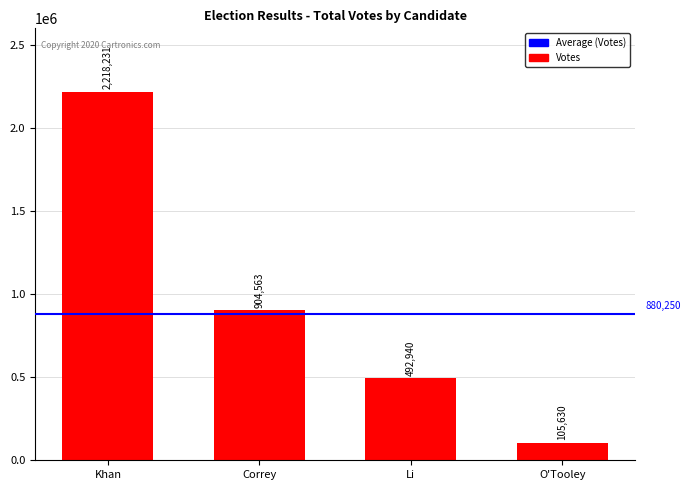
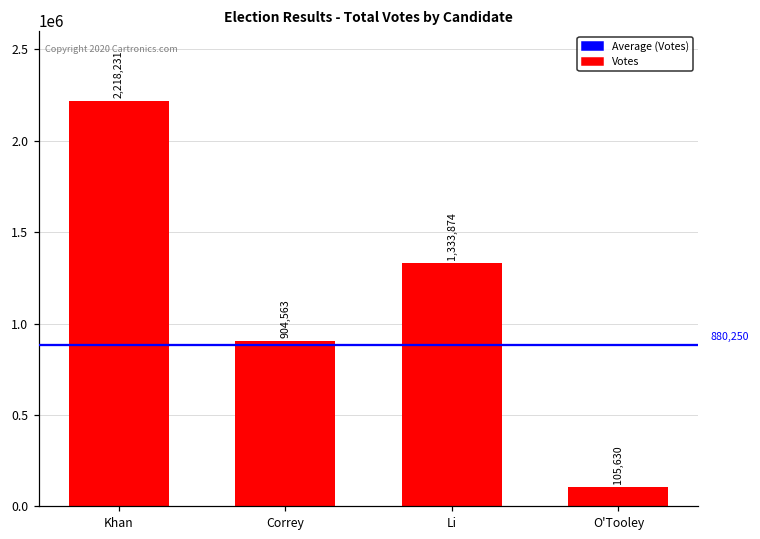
  {
    "Khan": "2,218,231",
    "Correy": "904,563",
-   "Li": "492,940",
+   "Li": "1,333,874",
    "O'Tooley": "105,630"
  }
